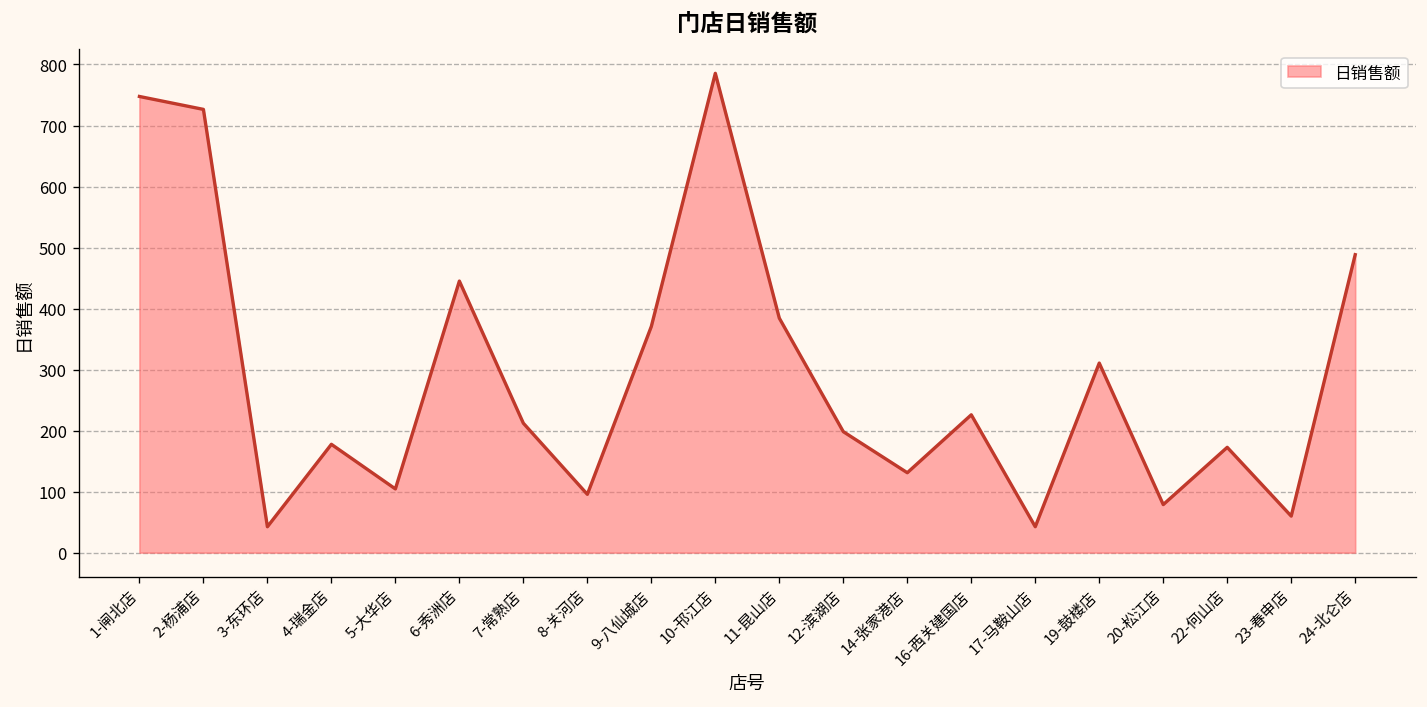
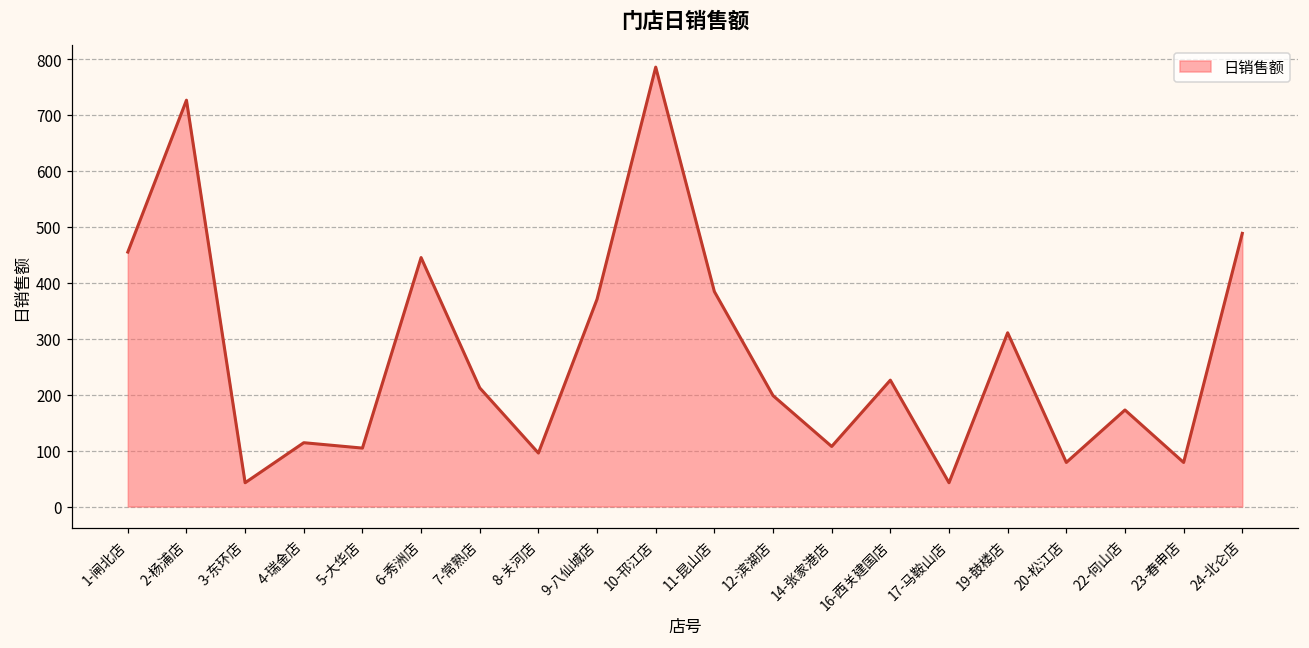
  {
-   "1-闸北店": 750,
+   "1-闸北店": 450,
    "2-杨浦店": 730,
    "3-东环店": 40,
-   "4-瑞金店": 180,
+   "4-瑞金店": 110,
    "5-大华店": 100,
    "6-秀洲店": 450,
    "7-常熟店": 210,
    "8-关河店": 100,
    "9-八仙城店": 370,
    "10-邗江店": 790,
    "11-昆山店": 380,
    "12-滨湖店": 200,
-   "14-张家港店": 130,
+   "14-张家港店": 110,
    "16-西关建国店": 230,
    "17-马鞍山店": 40,
    "19-鼓楼店": 310,
    "20-松江店": 80,
    "22-何山店": 170,
-   "23-春申店": 60,
+   "23-春申店": 80,
    "24-北仑店": 490
  }
